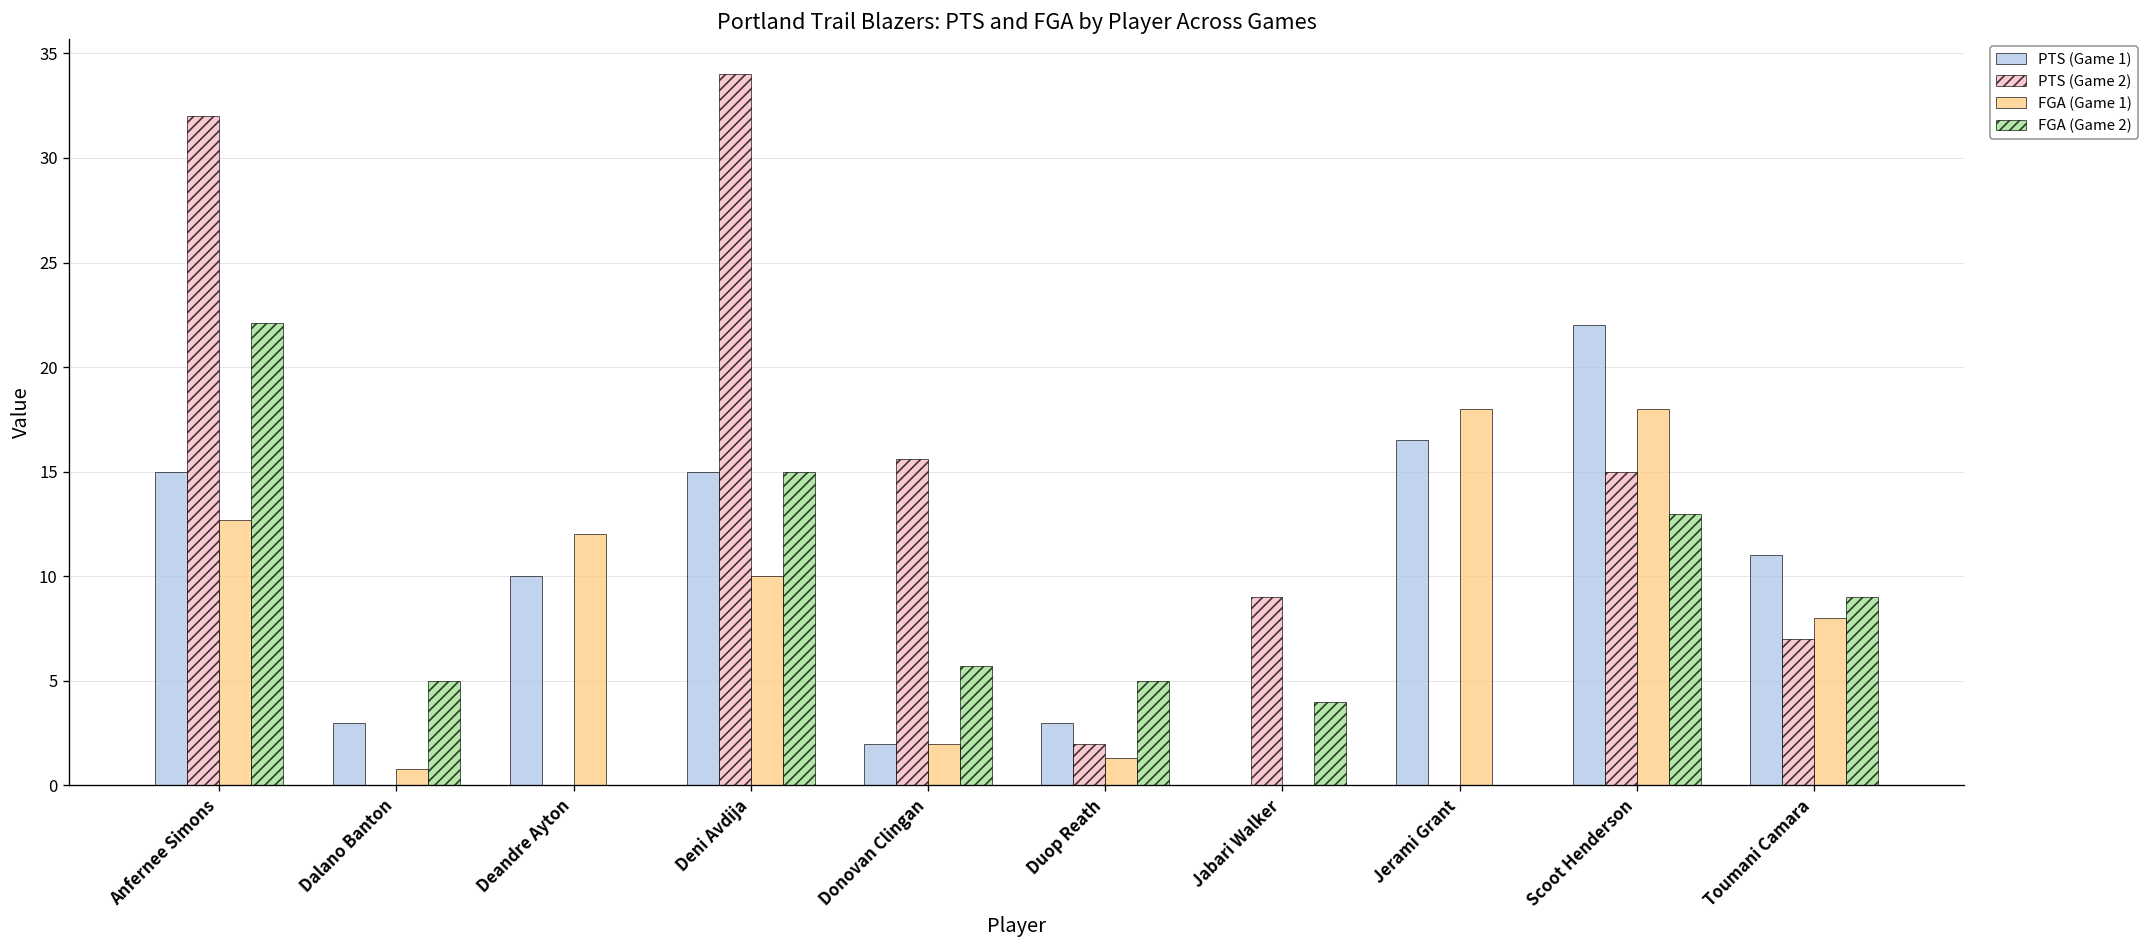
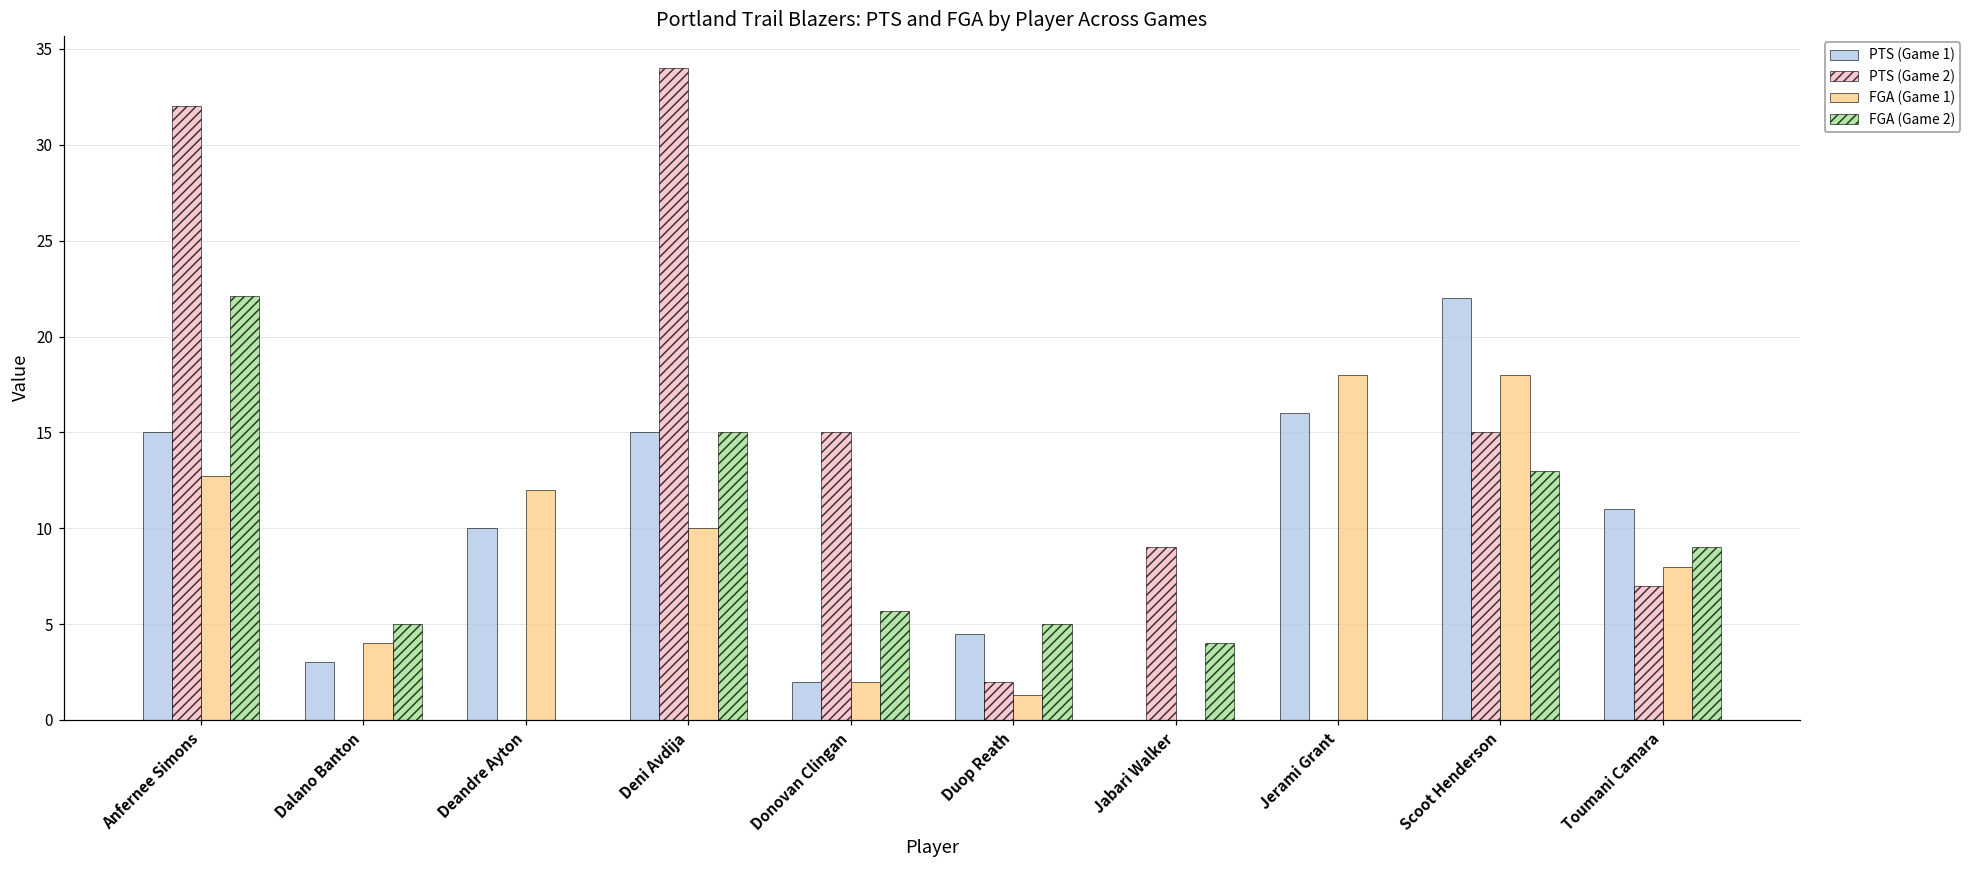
  {
    "PTS (Game 1)": {
      "Anfernee Simons": 15.0,
      "Dalano Banton": 3.0,
      "Deandre Ayton": 10.0,
      "Deni Avdija": 15.0,
      "Donovan Clingan": 2.0,
-     "Duop Reath": 3.0,
+     "Duop Reath": 4.5,
      "Jabari Walker": 0.0,
-     "Jerami Grant": 16.5,
+     "Jerami Grant": 16.0,
      "Scoot Henderson": 22.0,
      "Toumani Camara": 11.0
    },
    "PTS (Game 2)": {
      "Anfernee Simons": 32.0,
      "Dalano Banton": 0.0,
      "Deandre Ayton": 0.0,
      "Deni Avdija": 34.0,
-     "Donovan Clingan": 15.6,
+     "Donovan Clingan": 15.0,
      "Duop Reath": 2.0,
      "Jabari Walker": 9.0,
      "Jerami Grant": 0.0,
      "Scoot Henderson": 15.0,
      "Toumani Camara": 7.0
    },
    "FGA (Game 1)": {
      "Anfernee Simons": 12.7,
-     "Dalano Banton": 0.8,
+     "Dalano Banton": 4.0,
      "Deandre Ayton": 12.0,
      "Deni Avdija": 10.0,
      "Donovan Clingan": 2.0,
      "Duop Reath": 1.3,
      "Jabari Walker": 0.0,
      "Jerami Grant": 18.0,
      "Scoot Henderson": 18.0,
      "Toumani Camara": 8.0
    },
    "FGA (Game 2)": {
      "Anfernee Simons": 22.1,
      "Dalano Banton": 5.0,
      "Deandre Ayton": 0.0,
      "Deni Avdija": 15.0,
      "Donovan Clingan": 5.7,
      "Duop Reath": 5.0,
      "Jabari Walker": 4.0,
      "Jerami Grant": 0.0,
      "Scoot Henderson": 13.0,
      "Toumani Camara": 9.0
    }
  }
